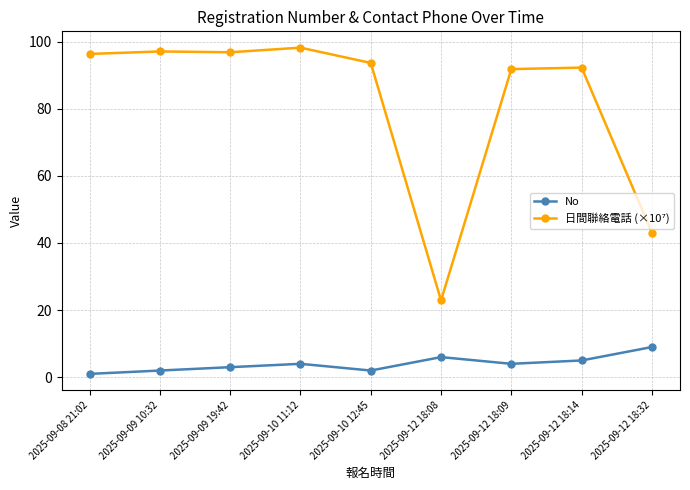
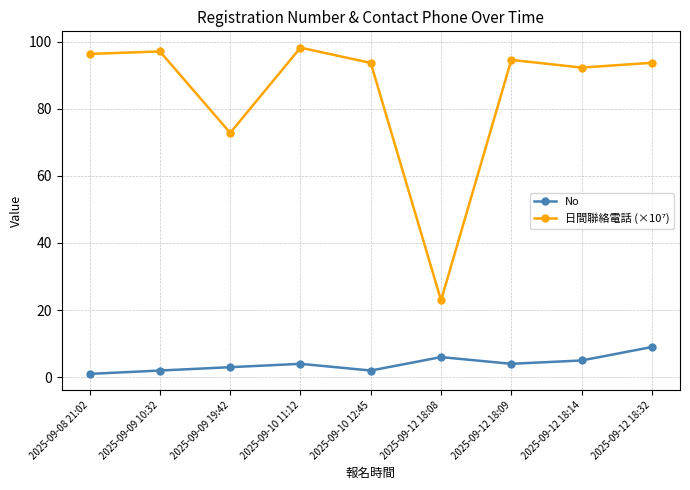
  {
    "No": {
      "2025-09-08 21:02": 1,
      "2025-09-09 10:32": 2,
      "2025-09-09 19:42": 3,
      "2025-09-10 11:12": 4,
      "2025-09-10 12:45": 2,
      "2025-09-12 18:08": 6,
      "2025-09-12 18:09": 4,
      "2025-09-12 18:14": 5,
      "2025-09-12 18:32": 9
    },
    "日間聯絡電話 (×10⁷)": {
      "2025-09-08 21:02": 96,
      "2025-09-09 10:32": 97,
-     "2025-09-09 19:42": 97,
+     "2025-09-09 19:42": 73,
      "2025-09-10 11:12": 98,
      "2025-09-10 12:45": 94,
      "2025-09-12 18:08": 23,
-     "2025-09-12 18:09": 92,
+     "2025-09-12 18:09": 95,
      "2025-09-12 18:14": 92,
-     "2025-09-12 18:32": 43
+     "2025-09-12 18:32": 94
    }
  }
